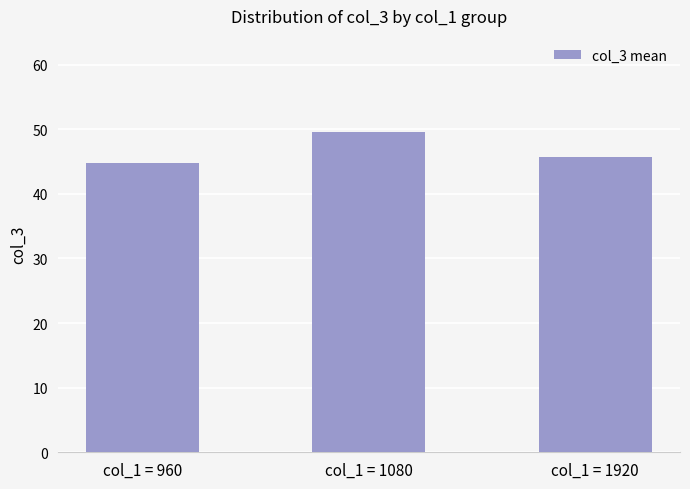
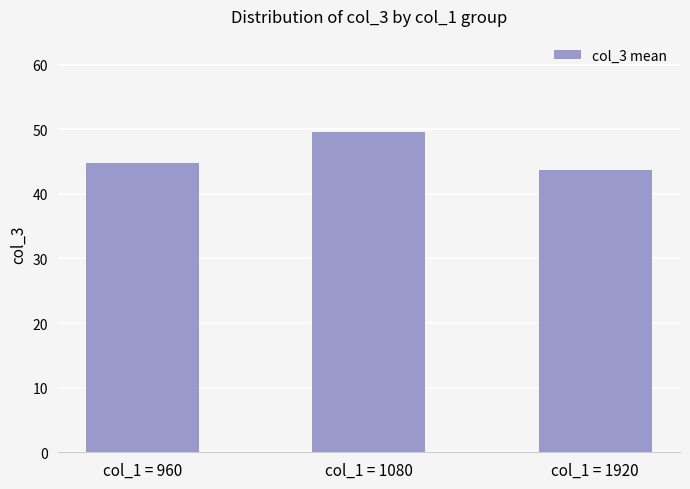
  {
    "col_1 = 960": 45,
    "col_1 = 1080": 50,
-   "col_1 = 1920": 46
+   "col_1 = 1920": 44
  }
